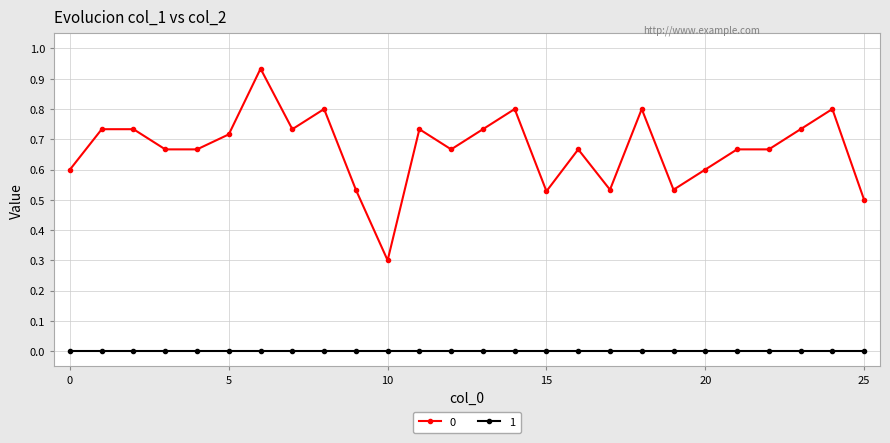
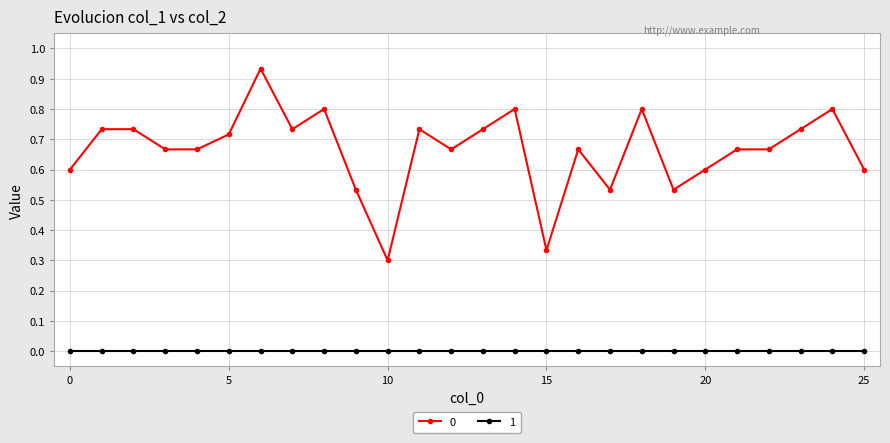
  {
    "0": {
      "0": 0.60,
      "5": 0.72,
      "10": 0.30,
-     "15": 0.53,
+     "15": 0.33,
      "20": 0.60,
-     "25": 0.5
+     "25": 0.6
    },
    "1": {
      "0": 0.00,
      "5": 0.00,
      "10": 0.00,
      "15": 0.00,
      "20": 0.00,
      "25": 0.00
    }
  }
